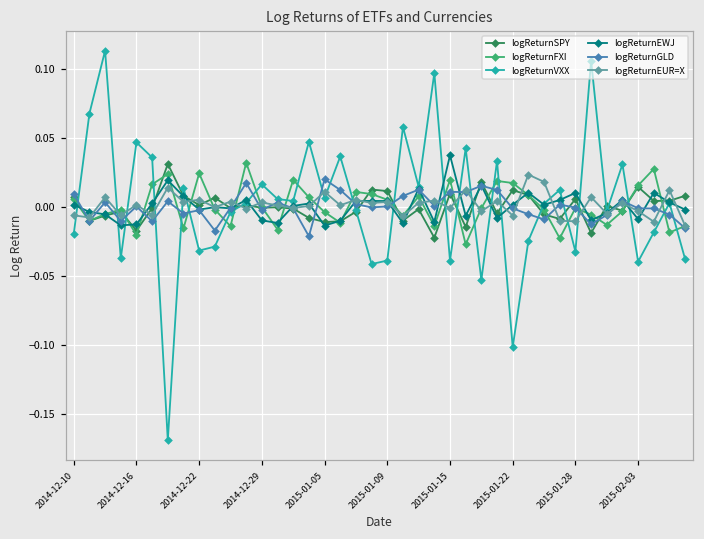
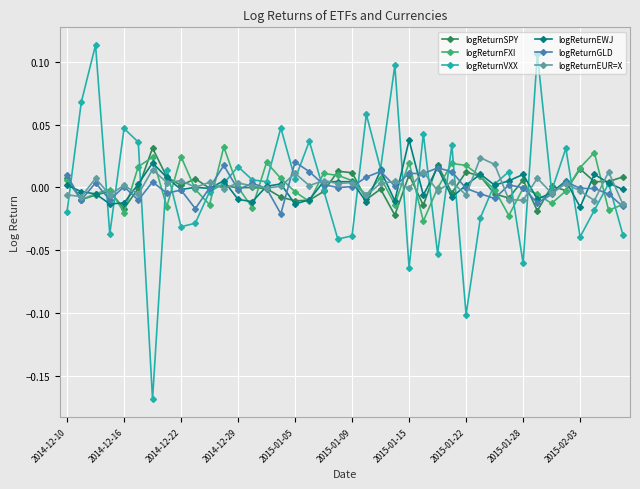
  {
    "logReturnVXX": {
      "2014-12-10": -0.019,
      "2014-12-16": 0.047,
      "2014-12-22": -0.031,
      "2014-12-29": 0.016,
      "2015-01-05": 0.007,
      "2015-01-09": -0.039,
-     "2015-01-15": -0.039,
+     "2015-01-15": -0.064,
      "2015-01-22": -0.101,
-     "2015-01-28": -0.032,
+     "2015-01-28": -0.061,
      "2015-02-03": -0.039
    },
    "logReturnEWJ": {
      "2014-12-10": 0.002,
      "2014-12-16": -0.012,
      "2014-12-29": -0.010,
      "2015-01-05": -0.013,
      "2015-01-15": 0.038,
      "2015-01-22": 0.002,
      "2015-01-28": 0.010,
-     "2015-02-03": -0.009
+     "2015-02-03": -0.016
    }
  }
